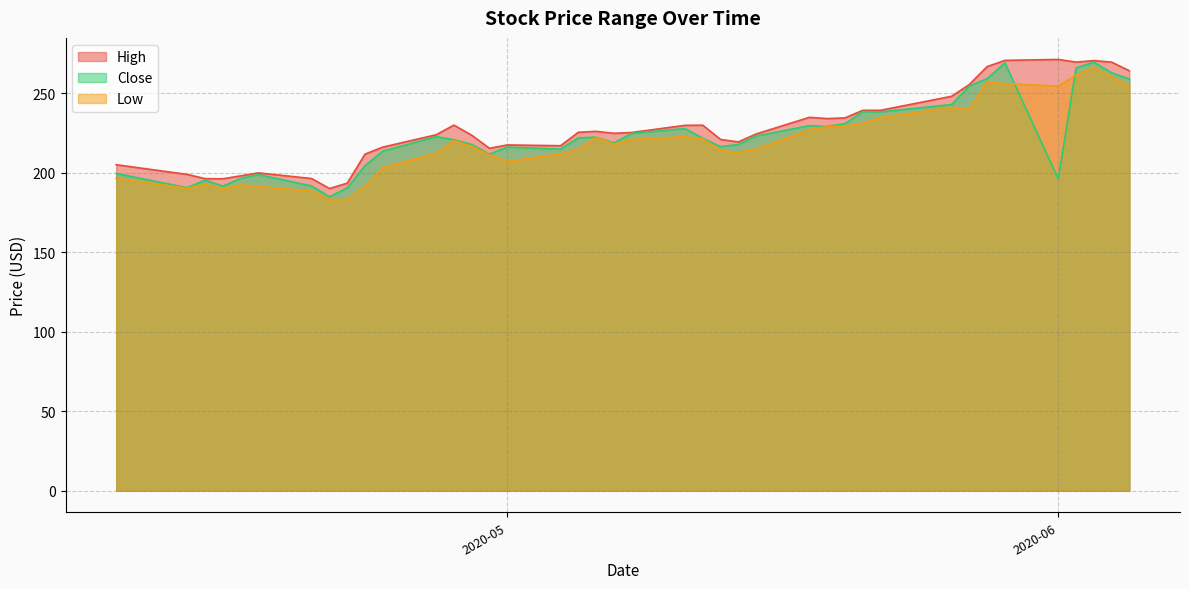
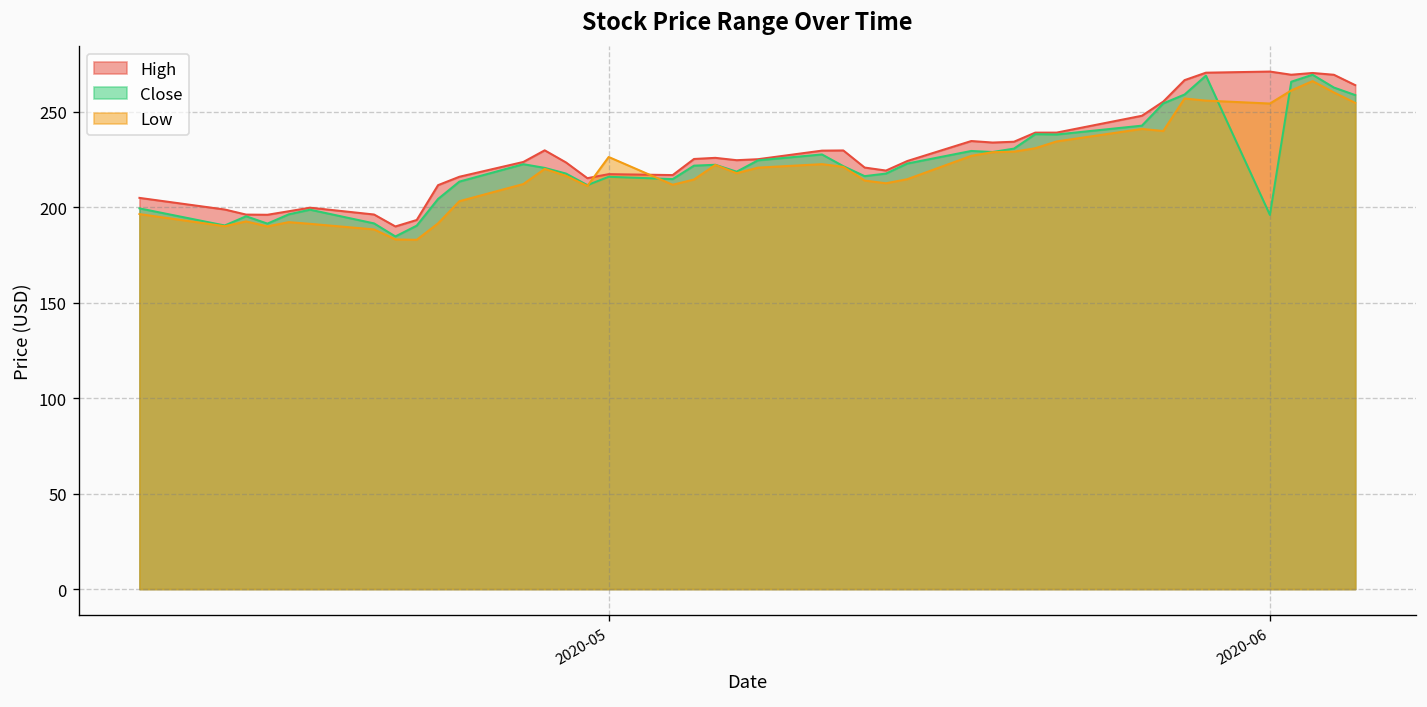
  {
    "High": {
      "2020-06": 271
    },
    "Close": {
      "2020-06": 196
    },
    "Low": {
-     "2020-05": 207,
+     "2020-05": 226,
      "2020-06": 254
    }
  }
